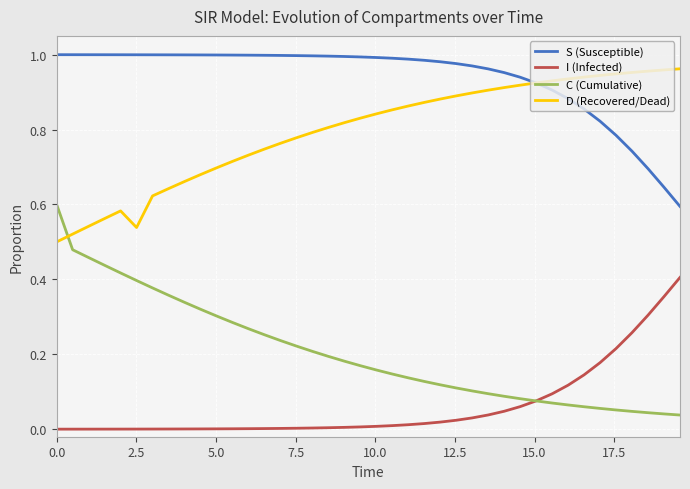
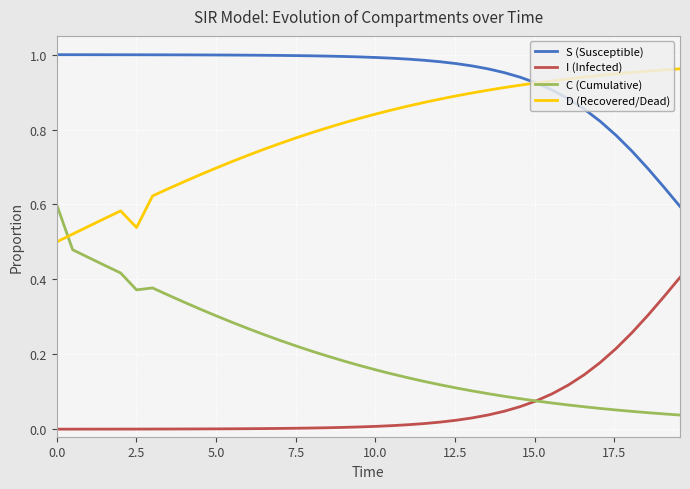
  {
    "S (Susceptible)": {
      "0.0": 1.00,
      "2.5": 1.00
    },
    "I (Infected)": {
      "0.0": 0.00,
      "2.5": 0.00
    },
    "C (Cumulative)": {
      "0.0": 0.60,
-     "2.5": 0.40
+     "2.5": 0.37
    },
    "D (Recovered/Dead)": {
      "0.0": 0.50,
      "2.5": 0.54
    }
  }
